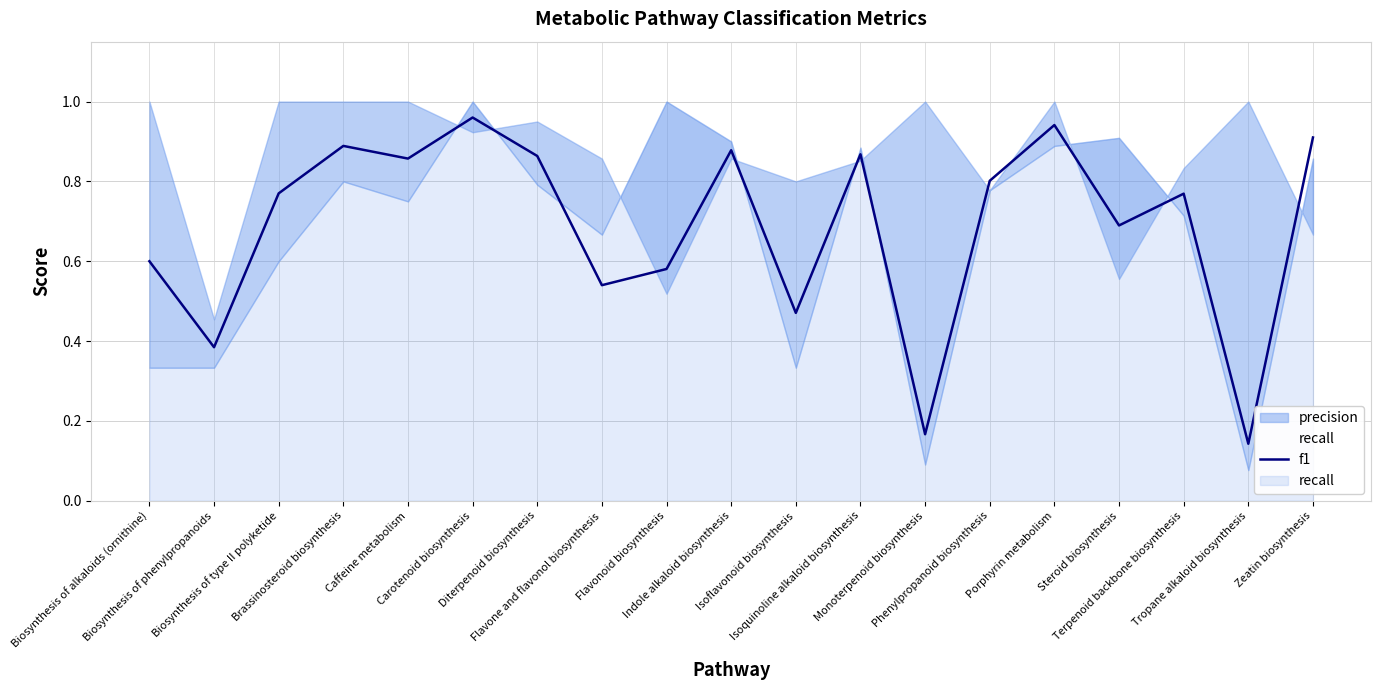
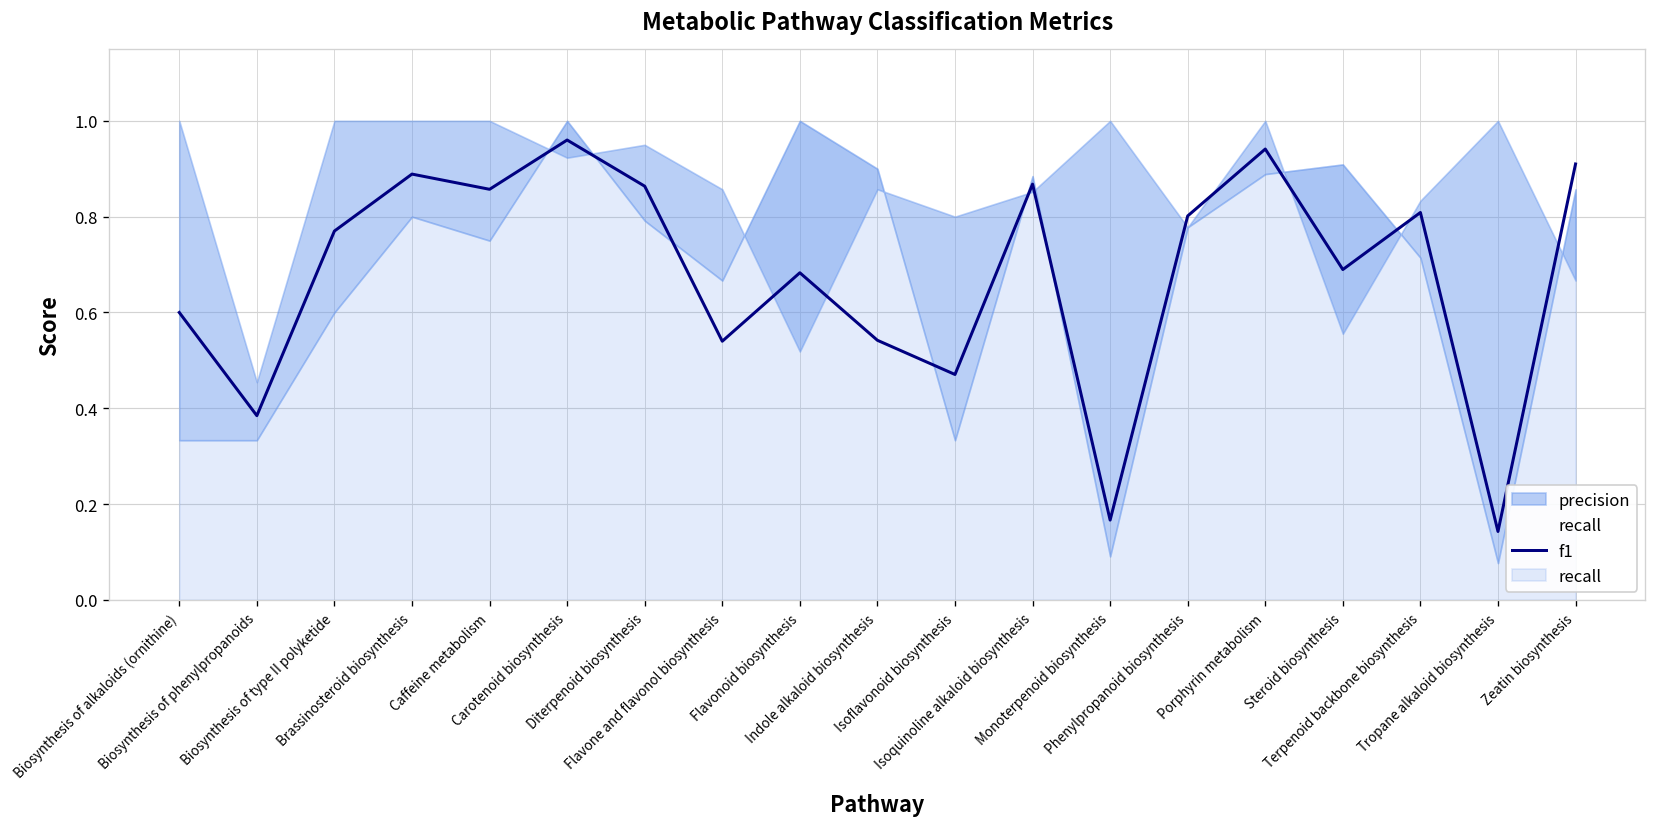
  {
    "f1": {
      "Biosynthesis of alkaloids (ornithine)": 0.60,
      "Biosynthesis of phenylpropanoids": 0.38,
      "Biosynthesis of type II polyketide": 0.77,
      "Brassinosteroid biosynthesis": 0.89,
      "Caffeine metabolism": 0.86,
      "Carotenoid biosynthesis": 0.96,
      "Diterpenoid biosynthesis": 0.86,
      "Flavone and flavonol biosynthesis": 0.54,
-     "Flavonoid biosynthesis": 0.58,
-     "Indole alkaloid biosynthesis": 0.88,
+     "Flavonoid biosynthesis": 0.68,
+     "Indole alkaloid biosynthesis": 0.54,
      "Isoflavonoid biosynthesis": 0.47,
      "Isoquinoline alkaloid biosynthesis": 0.87,
      "Monoterpenoid biosynthesis": 0.17,
      "Phenylpropanoid biosynthesis": 0.80,
      "Porphyrin metabolism": 0.94,
      "Steroid biosynthesis": 0.69,
-     "Terpenoid backbone biosynthesis": 0.77,
+     "Terpenoid backbone biosynthesis": 0.81,
      "Tropane alkaloid biosynthesis": 0.14,
      "Zeatin biosynthesis": 0.91
    }
  }
